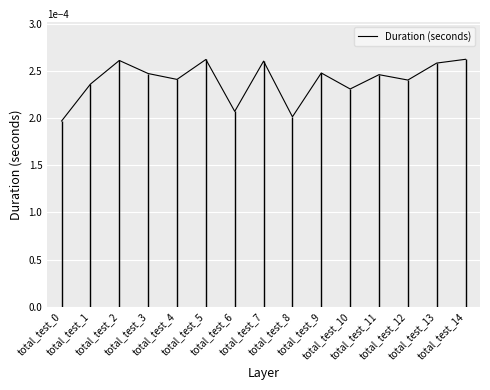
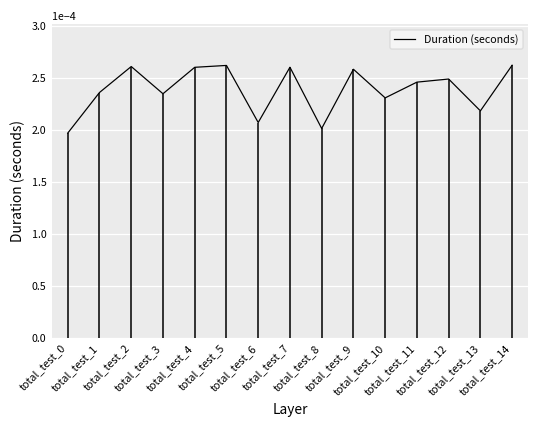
  {
    "total_test_0": 0.00020,
    "total_test_1": 0.00024,
    "total_test_2": 0.00026,
-   "total_test_3": 0.00025,
-   "total_test_4": 0.00024,
+   "total_test_3": 0.00023,
+   "total_test_4": 0.00026,
    "total_test_5": 0.00026,
    "total_test_6": 0.00021,
    "total_test_7": 0.00026,
    "total_test_8": 0.00020,
-   "total_test_9": 0.00025,
+   "total_test_9": 0.00026,
    "total_test_10": 0.00023,
    "total_test_11": 0.00025,
-   "total_test_12": 0.00024,
-   "total_test_13": 0.00026,
+   "total_test_12": 0.00025,
+   "total_test_13": 0.00022,
    "total_test_14": 0.00026
  }
